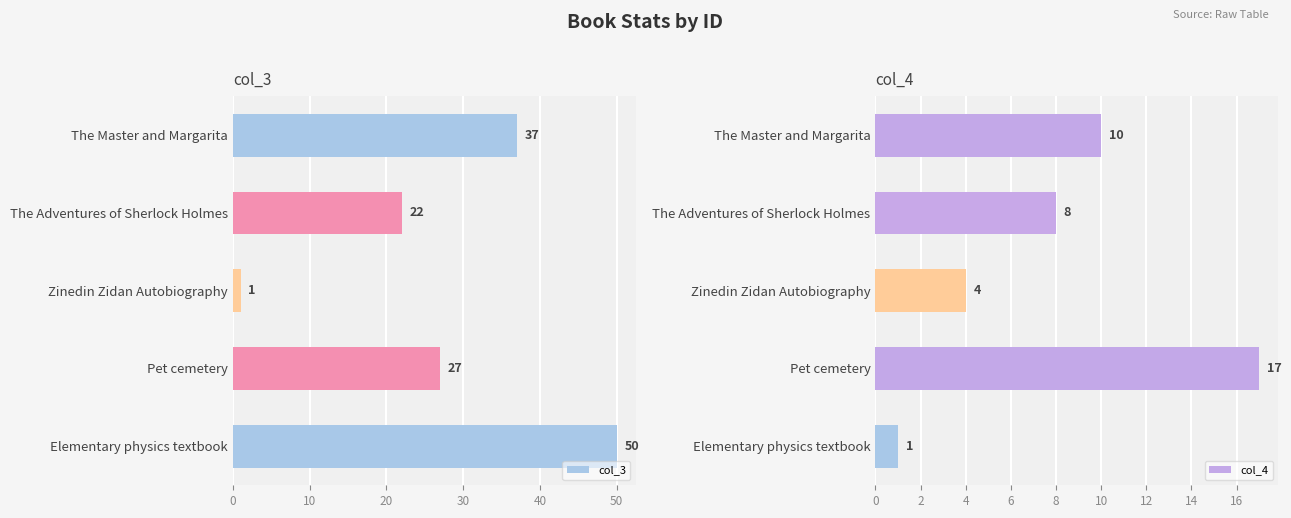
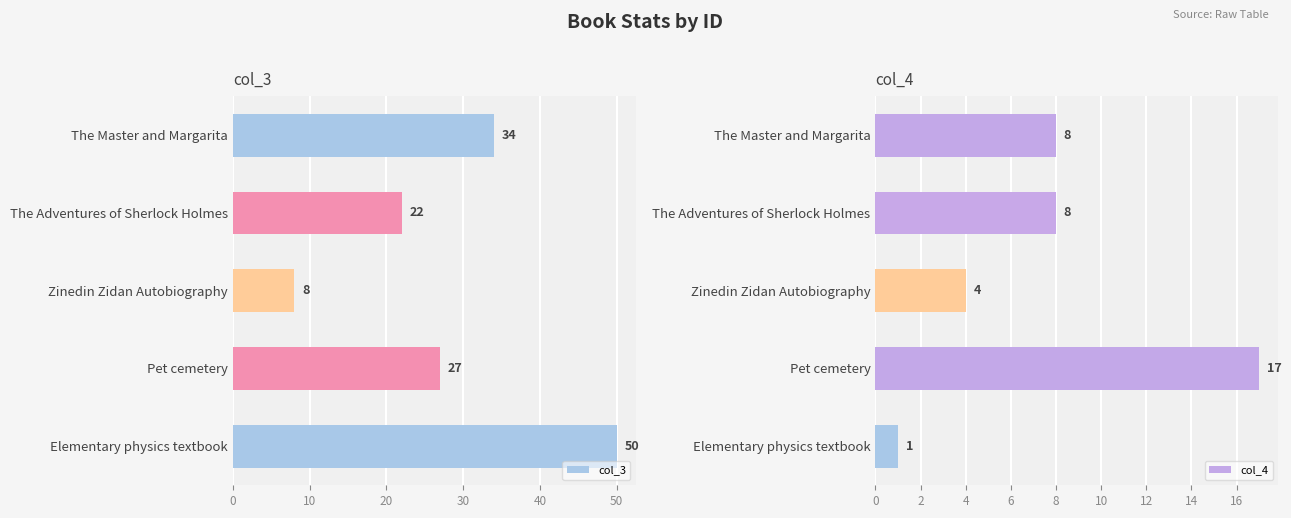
  {
    "col_3": {
-     "The Master and Margarita": 37,
+     "The Master and Margarita": 34,
      "The Adventures of Sherlock Holmes": 22,
-     "Zinedin Zidan Autobiography": 1,
+     "Zinedin Zidan Autobiography": 8,
      "Pet cemetery": 27,
      "Elementary physics textbook": 50
    },
    "col_4": {
-     "The Master and Margarita": 10,
+     "The Master and Margarita": 8,
      "The Adventures of Sherlock Holmes": 8,
      "Zinedin Zidan Autobiography": 4,
      "Pet cemetery": 17,
      "Elementary physics textbook": 1
    }
  }
